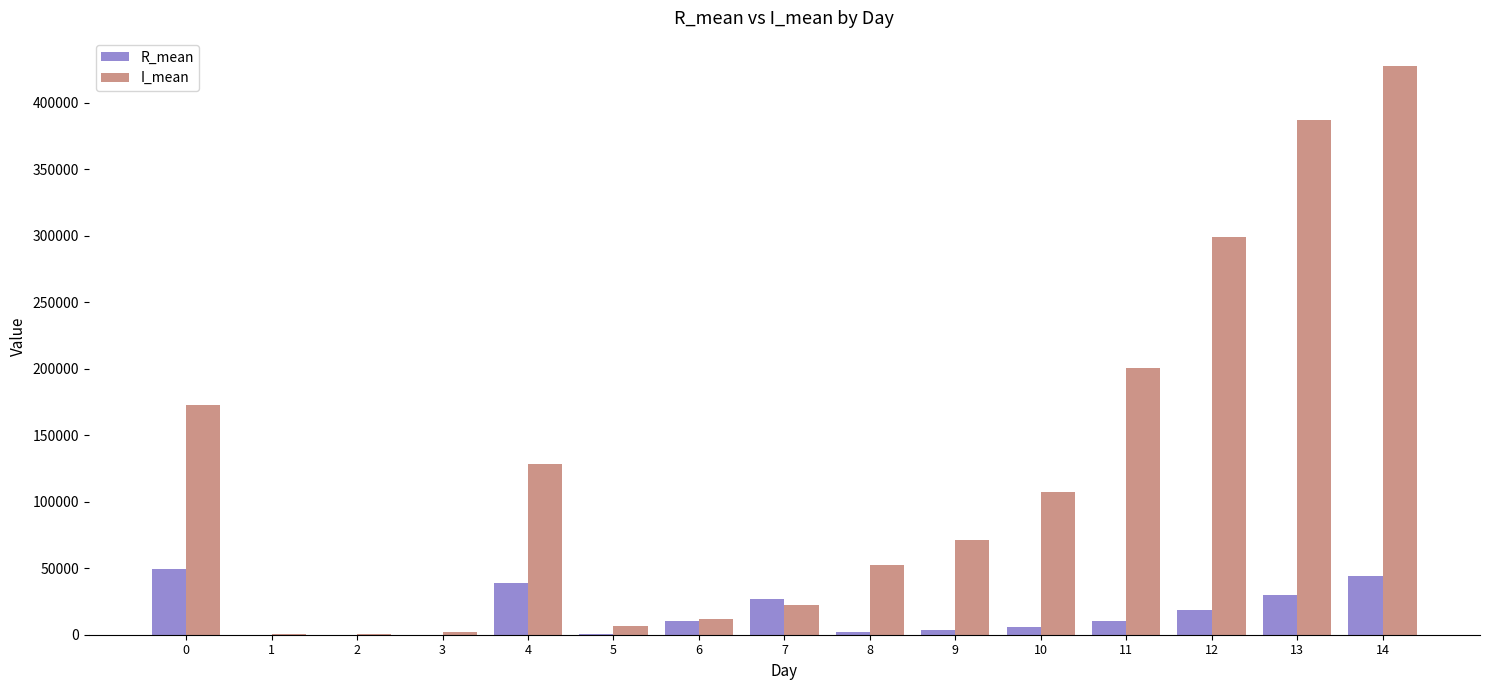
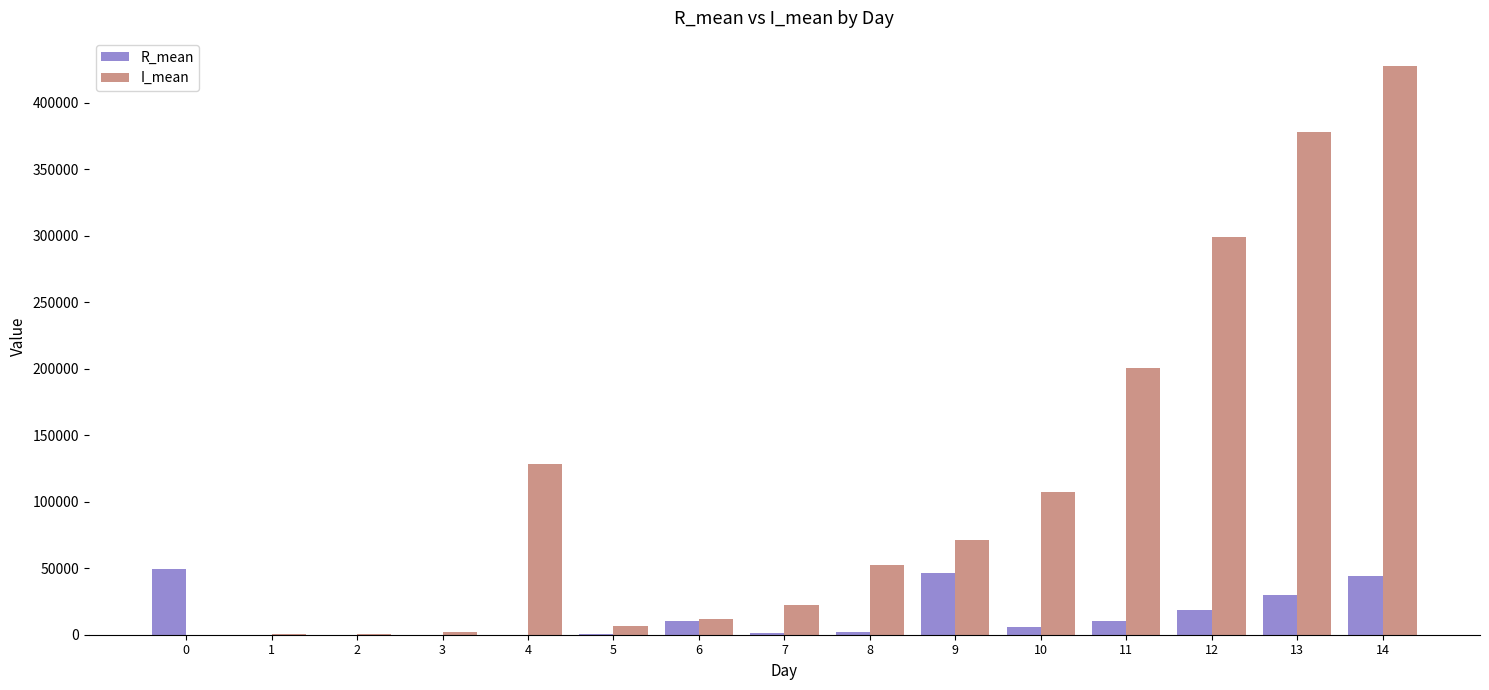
  {
    "R_mean": {
      "0": 50000,
-     "4": 39000,
+     "4": 0,
      "6": 11000,
-     "7": 27000,
-     "9": 3000,
+     "7": 1000,
+     "9": 46000,
      "10": 6000,
      "11": 11000,
      "12": 18000,
      "13": 30000,
      "14": 44000
    },
    "I_mean": {
-     "0": 172000,
+     "0": 0,
      "4": 128000,
      "5": 6000,
      "6": 12000,
      "7": 22000,
      "8": 53000,
      "9": 71000,
      "10": 107000,
      "11": 201000,
      "12": 299000,
-     "13": 387000,
+     "13": 378000,
      "14": 428000
    }
  }
